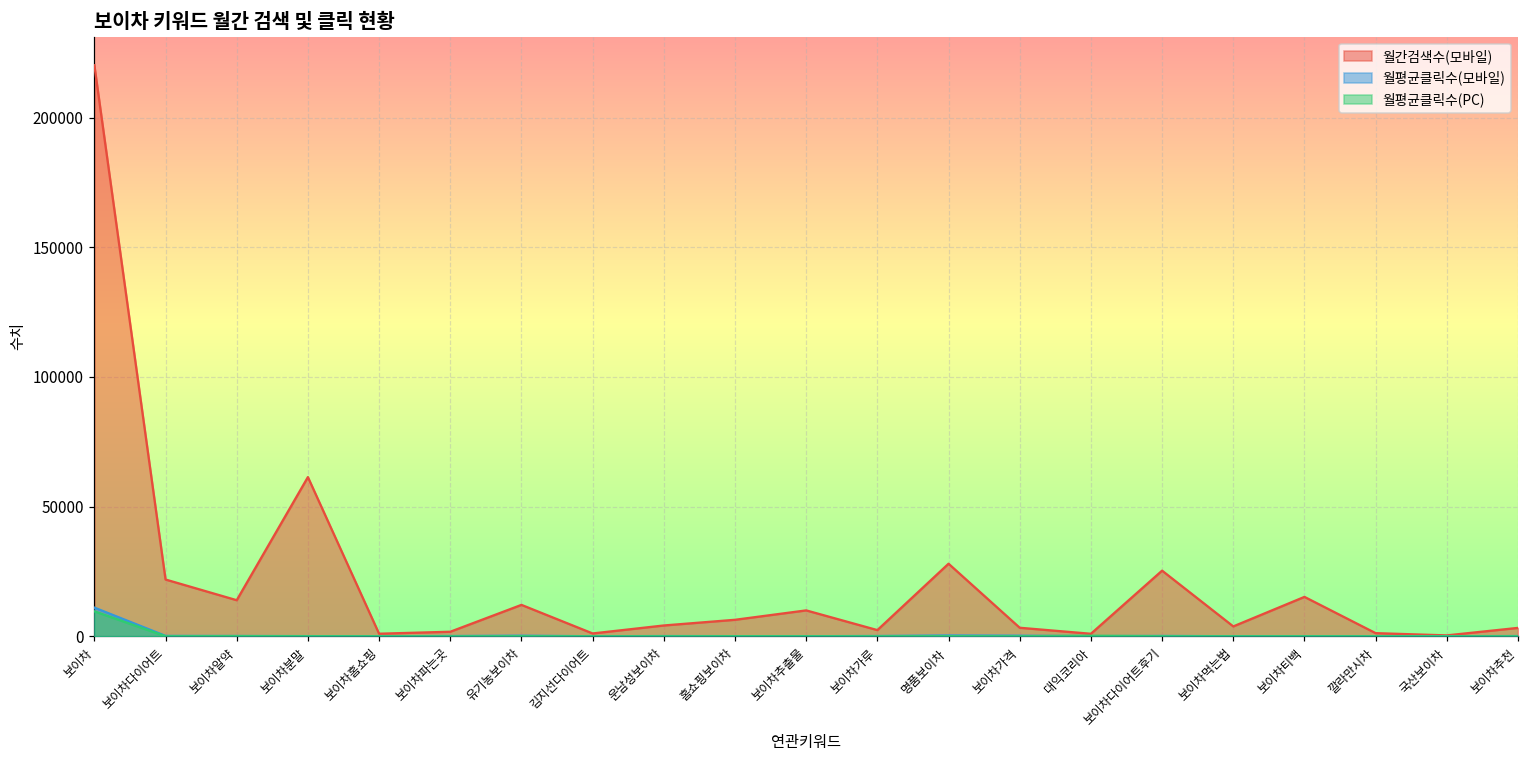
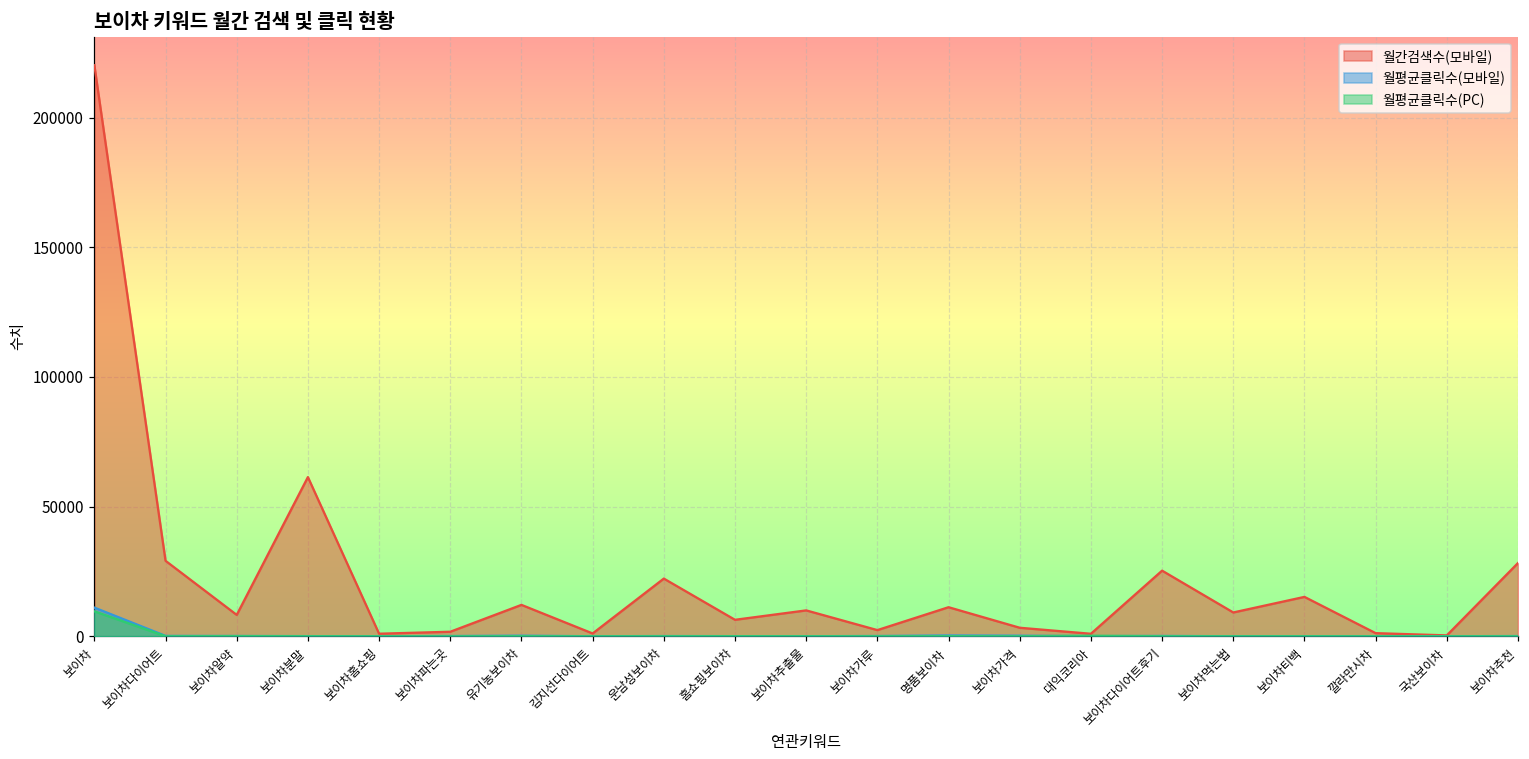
  {
    "월간검색수(모바일)": {
      "보이차": 220000,
-     "보이차다이어트": 22000,
-     "보이차알약": 14000,
+     "보이차다이어트": 29000,
+     "보이차알약": 8000,
      "보이차분말": 61000,
      "보이차파는곳": 2000,
      "유기농보이차": 12000,
-     "운남성보이차": 4000,
+     "운남성보이차": 22000,
      "홈쇼핑보이차": 6000,
      "보이차추출물": 10000,
      "보이차가루": 2000,
-     "명품보이차": 28000,
+     "명품보이차": 11000,
      "보이차가격": 3000,
      "보이차다이어트후기": 25000,
-     "보이차먹는법": 4000,
+     "보이차먹는법": 9000,
      "보이차티백": 15000,
      "깔라만시차": 1000,
-     "보이차추천": 3000
+     "보이차추천": 28000
    },
    "월평균클릭수(모바일)": {
      "보이차": 11000
    },
    "월평균클릭수(PC)": {
      "보이차": 10000
    }
  }
